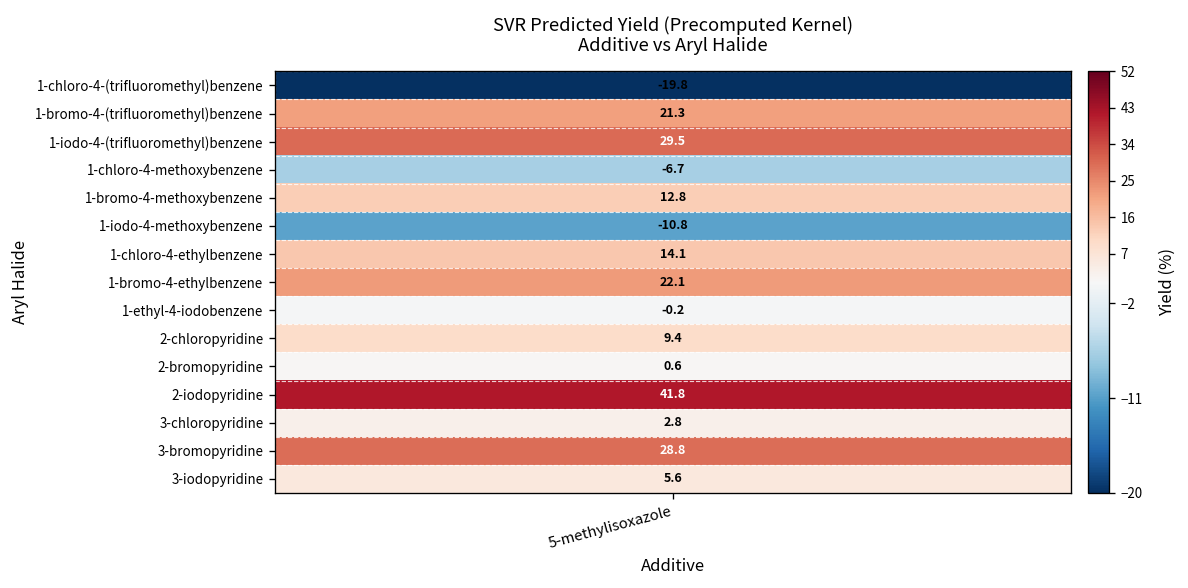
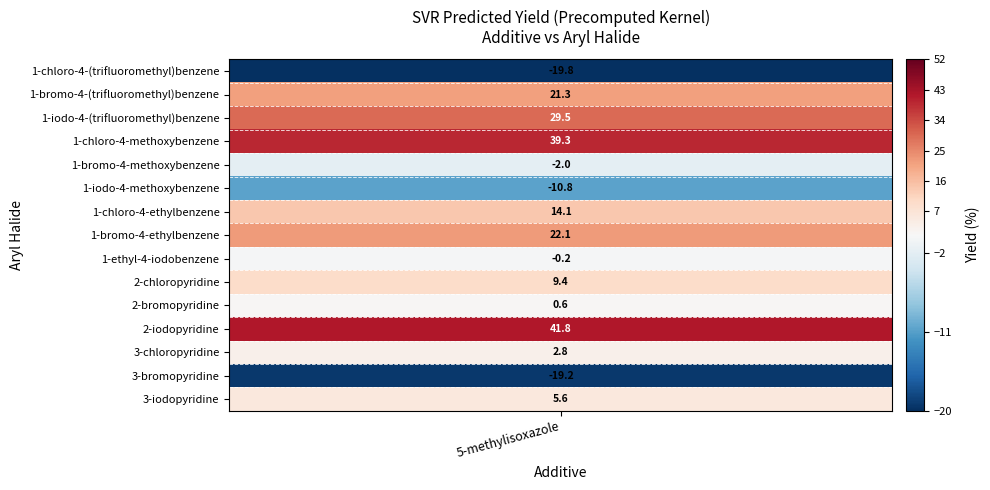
  {
    "1-chloro-4-(trifluoromethyl)benzene": {
      "5-methylisoxazole": -19.8
    },
    "1-bromo-4-(trifluoromethyl)benzene": {
      "5-methylisoxazole": 21.3
    },
    "1-iodo-4-(trifluoromethyl)benzene": {
      "5-methylisoxazole": 29.5
    },
    "1-chloro-4-methoxybenzene": {
-     "5-methylisoxazole": -6.7
+     "5-methylisoxazole": 39.3
    },
    "1-bromo-4-methoxybenzene": {
-     "5-methylisoxazole": 12.8
+     "5-methylisoxazole": -2.0
    },
    "1-iodo-4-methoxybenzene": {
      "5-methylisoxazole": -10.8
    },
    "1-chloro-4-ethylbenzene": {
      "5-methylisoxazole": 14.1
    },
    "1-bromo-4-ethylbenzene": {
      "5-methylisoxazole": 22.1
    },
    "1-ethyl-4-iodobenzene": {
      "5-methylisoxazole": -0.2
    },
    "2-chloropyridine": {
      "5-methylisoxazole": 9.4
    },
    "2-bromopyridine": {
      "5-methylisoxazole": 0.6
    },
    "2-iodopyridine": {
      "5-methylisoxazole": 41.8
    },
    "3-chloropyridine": {
      "5-methylisoxazole": 2.8
    },
    "3-bromopyridine": {
-     "5-methylisoxazole": 28.8
+     "5-methylisoxazole": -19.2
    },
    "3-iodopyridine": {
      "5-methylisoxazole": 5.6
    }
  }
